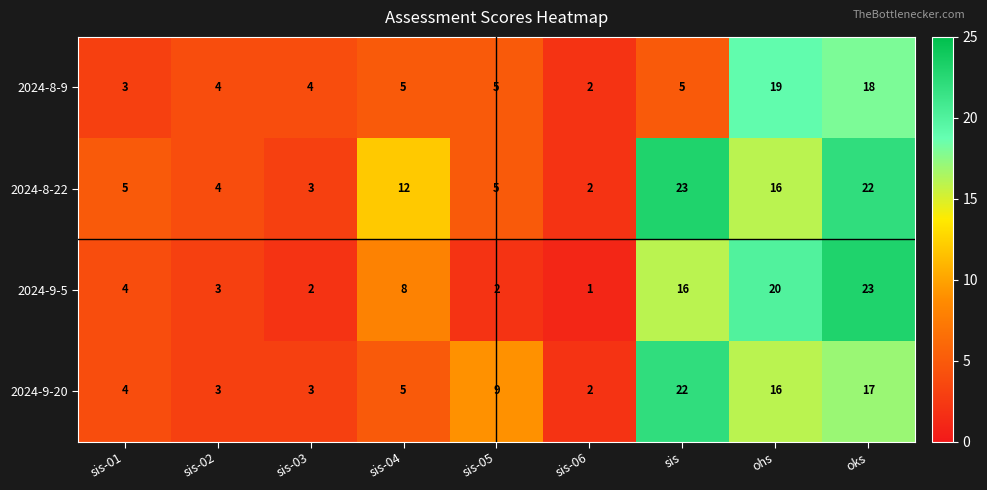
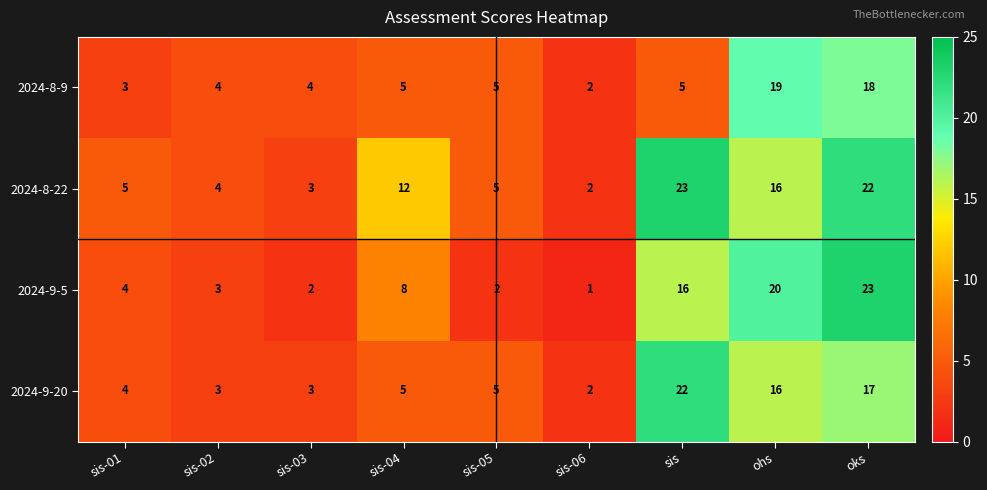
  {
    "2024-8-9": {
      "sis-01": 3,
      "sis-02": 4,
      "sis-03": 4,
      "sis-04": 5,
      "sis-05": 5,
      "sis-06": 2,
      "sis": 5,
      "ohs": 19,
      "oks": 18
    },
    "2024-8-22": {
      "sis-01": 5,
      "sis-02": 4,
      "sis-03": 3,
      "sis-04": 12,
      "sis-05": 5,
      "sis-06": 2,
      "sis": 23,
      "ohs": 16,
      "oks": 22
    },
    "2024-9-5": {
      "sis-01": 4,
      "sis-02": 3,
      "sis-03": 2,
      "sis-04": 8,
      "sis-05": 2,
      "sis-06": 1,
      "sis": 16,
      "ohs": 20,
      "oks": 23
    },
    "2024-9-20": {
      "sis-01": 4,
      "sis-02": 3,
      "sis-03": 3,
      "sis-04": 5,
-     "sis-05": 9,
+     "sis-05": 5,
      "sis-06": 2,
      "sis": 22,
      "ohs": 16,
      "oks": 17
    }
  }
